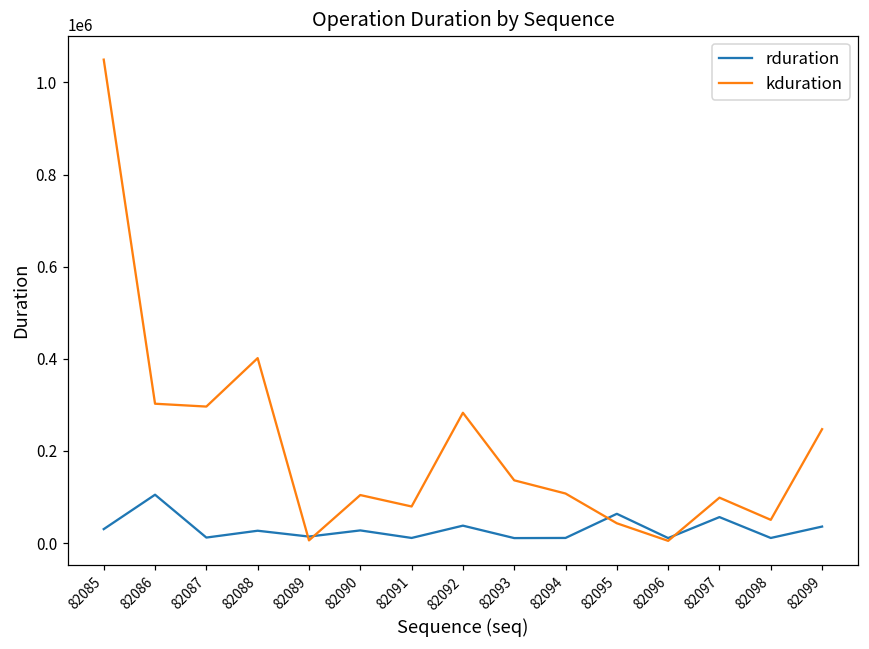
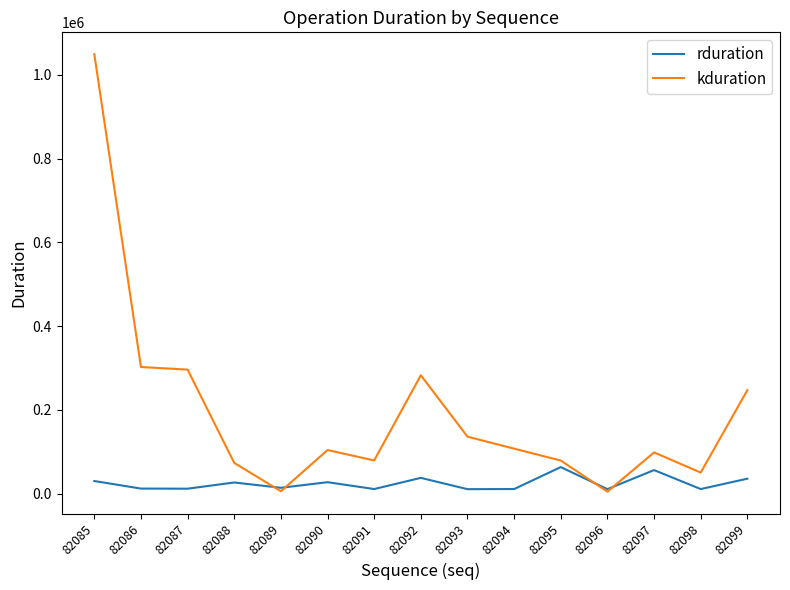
  {
    "rduration": {
      "82085": 30000,
-     "82086": 100000,
+     "82086": 10000,
      "82087": 10000,
      "82088": 30000,
      "82089": 10000,
      "82090": 30000,
      "82091": 10000,
      "82092": 40000,
      "82093": 10000,
      "82094": 10000,
      "82095": 60000,
      "82096": 10000,
      "82097": 60000,
      "82098": 10000,
      "82099": 40000
    },
    "kduration": {
      "82085": 1050000,
      "82086": 300000,
      "82087": 300000,
-     "82088": 400000,
+     "82088": 70000,
      "82089": 10000,
      "82090": 100000,
      "82091": 80000,
      "82092": 280000,
      "82093": 140000,
      "82094": 110000,
-     "82095": 40000,
+     "82095": 80000,
      "82096": 0,
      "82097": 100000,
      "82098": 50000,
      "82099": 250000
    }
  }
